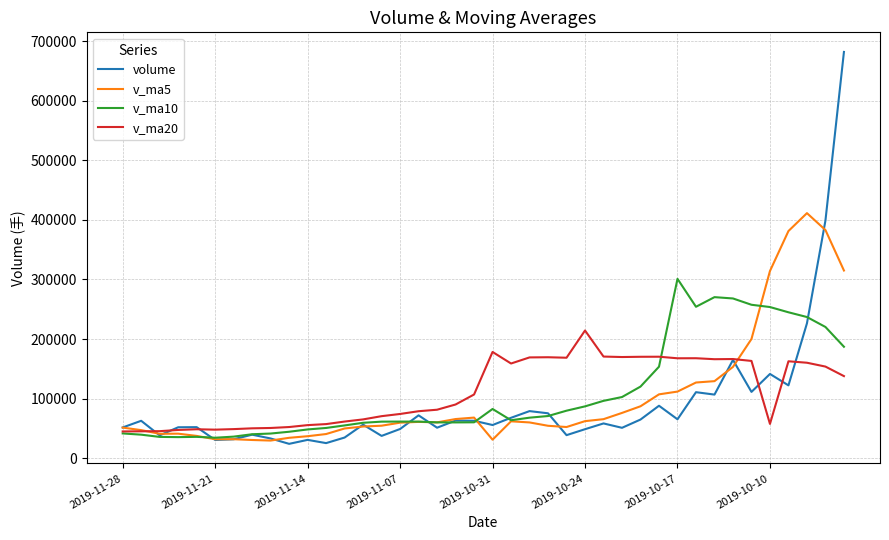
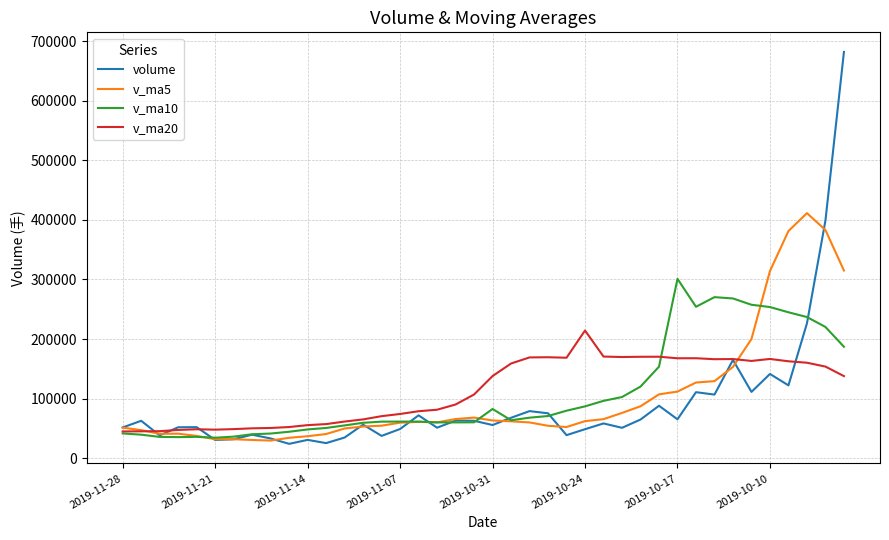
  {
    "volume": {
      "2019-11-14": 30000,
      "2019-11-07": 50000,
      "2019-10-31": 60000,
      "2019-10-24": 50000,
      "2019-10-17": 70000,
      "2019-10-10": 140000
    },
    "v_ma5": {
      "2019-11-14": 40000,
-     "2019-10-31": 30000,
+     "2019-10-31": 60000,
      "2019-10-24": 60000,
      "2019-10-17": 110000,
      "2019-10-10": 310000
    },
    "v_ma10": {
      "2019-11-14": 50000,
      "2019-10-31": 80000,
      "2019-10-24": 90000,
      "2019-10-17": 300000,
      "2019-10-10": 250000
    },
    "v_ma20": {
      "2019-11-21": 50000,
      "2019-11-14": 60000,
      "2019-11-07": 70000,
-     "2019-10-31": 180000,
+     "2019-10-31": 140000,
      "2019-10-24": 210000,
      "2019-10-17": 170000,
-     "2019-10-10": 60000
+     "2019-10-10": 170000
    }
  }
